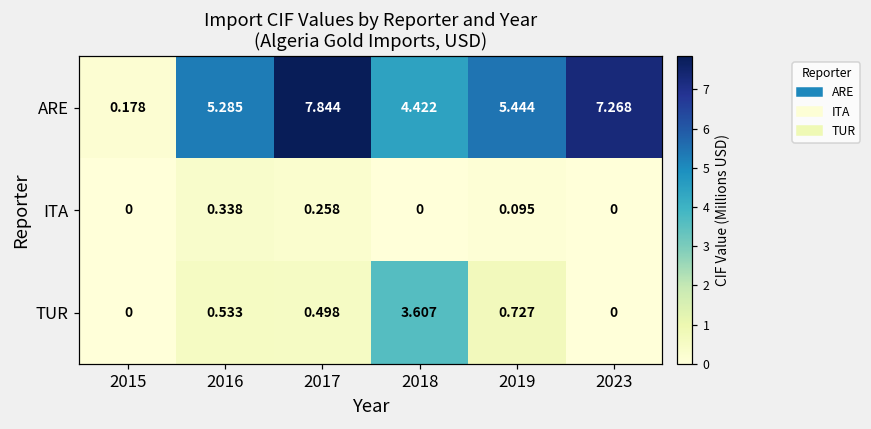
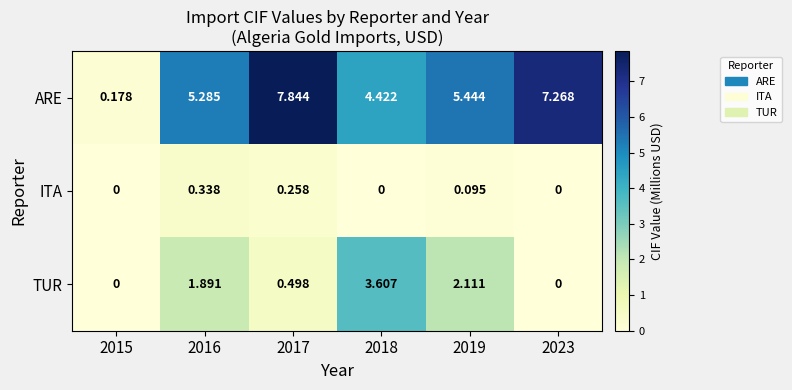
  {
    "ARE": {
      "2015": 0.178,
      "2016": 5.285,
      "2017": 7.844,
      "2018": 4.422,
      "2019": 5.444,
      "2023": 7.268
    },
    "ITA": {
      "2015": 0,
      "2016": 0.338,
      "2017": 0.258,
      "2018": 0,
      "2019": 0.095,
      "2023": 0
    },
    "TUR": {
      "2015": 0,
-     "2016": 0.533,
+     "2016": 1.891,
      "2017": 0.498,
      "2018": 3.607,
-     "2019": 0.727,
+     "2019": 2.111,
      "2023": 0
    }
  }
